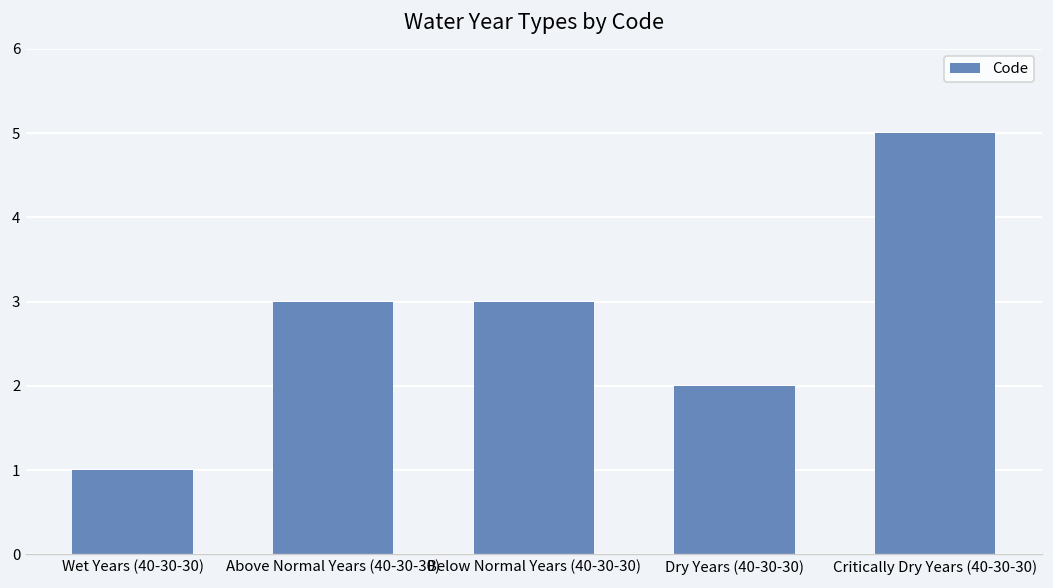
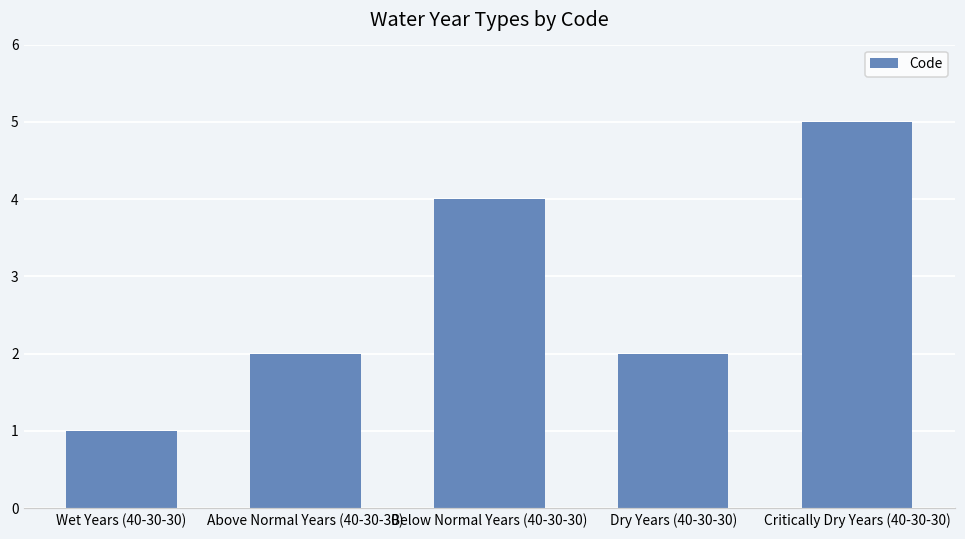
  {
    "Wet Years (40-30-30)": 1,
-   "Above Normal Years (40-30-30)": 3,
-   "Below Normal Years (40-30-30)": 3,
+   "Above Normal Years (40-30-30)": 2,
+   "Below Normal Years (40-30-30)": 4,
    "Dry Years (40-30-30)": 2,
    "Critically Dry Years (40-30-30)": 5
  }
